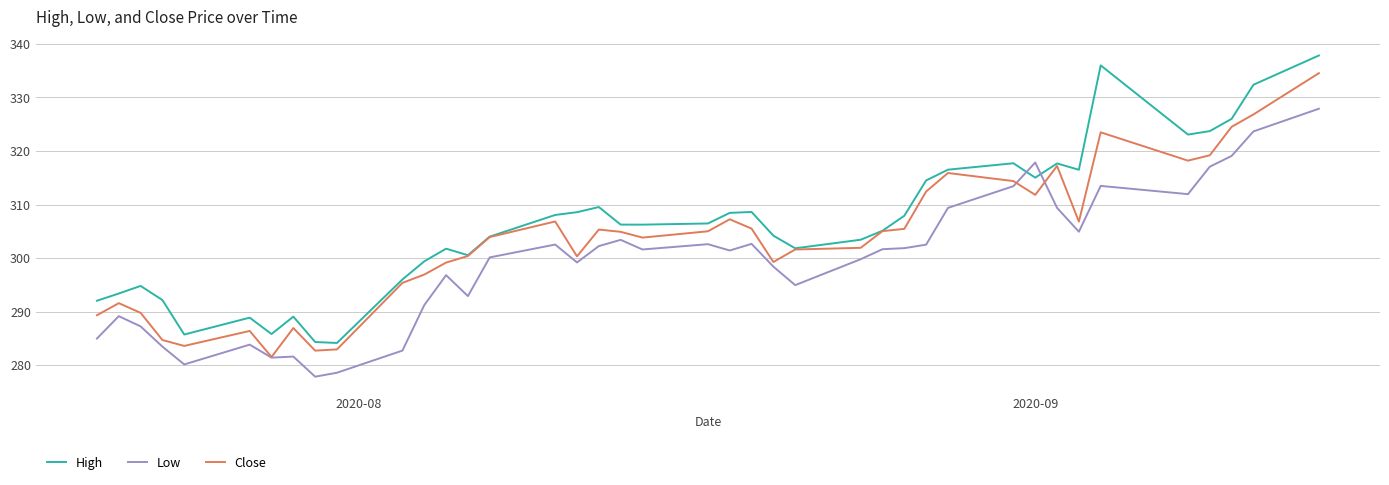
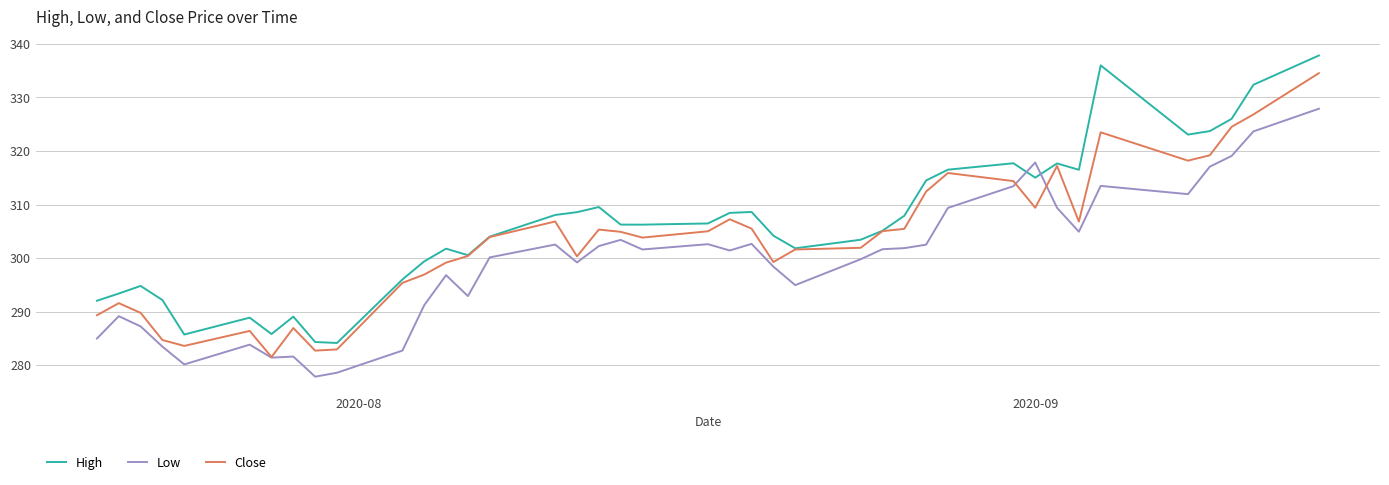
  {
    "High": {
      "2020-09": 315
    },
    "Low": {
      "2020-09": 318
    },
    "Close": {
-     "2020-09": 312
+     "2020-09": 309
    }
  }
